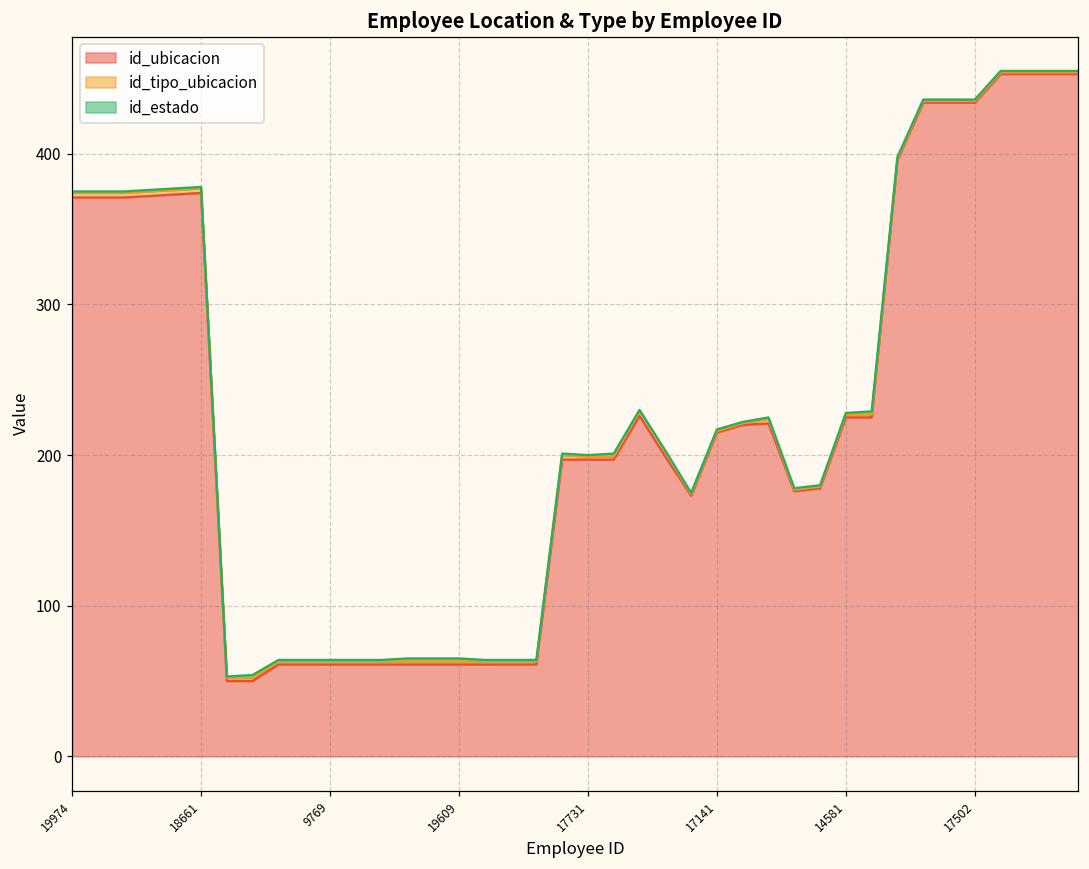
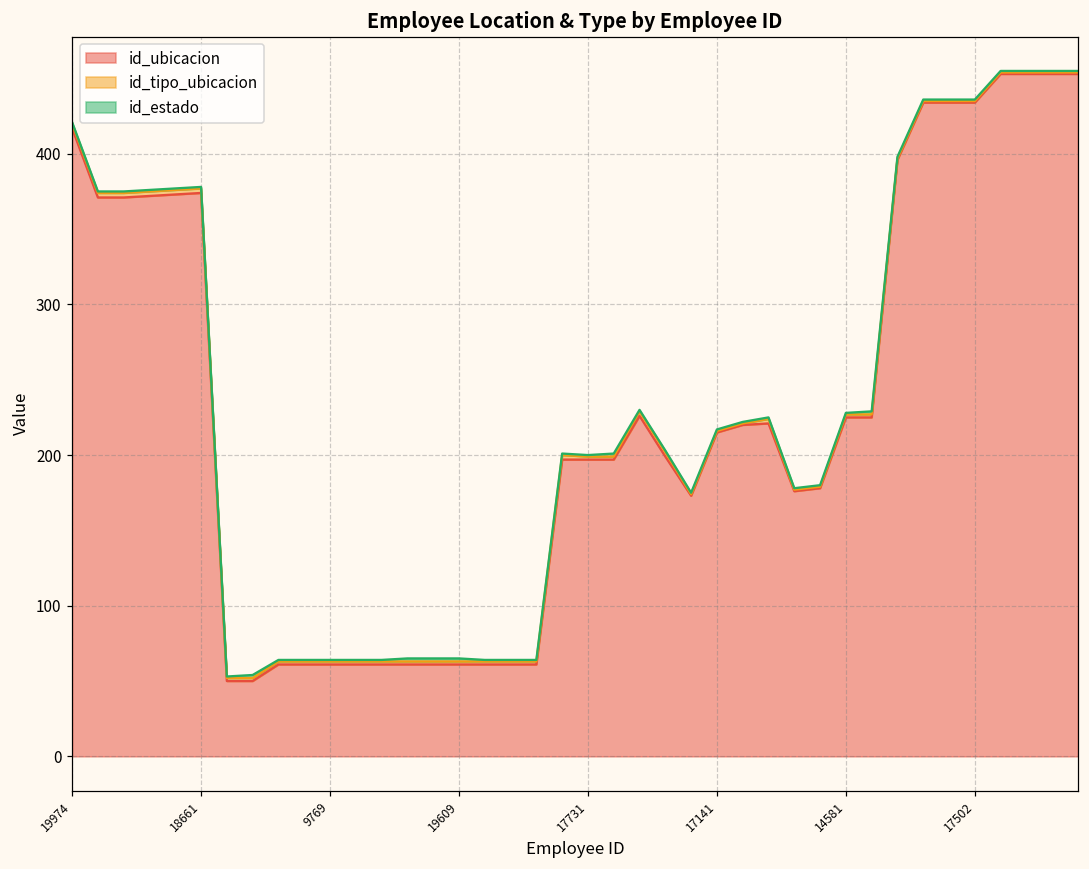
  {
    "id_ubicacion": {
-     "19974": 371,
+     "19974": 417,
      "18661": 374,
      "9769": 61,
      "19609": 61,
      "17731": 197,
      "14581": 225
    },
    "id_tipo_ubicacion": {
      "19609": 2
    },
    "id_estado": {
      "19609": 2
    }
  }
